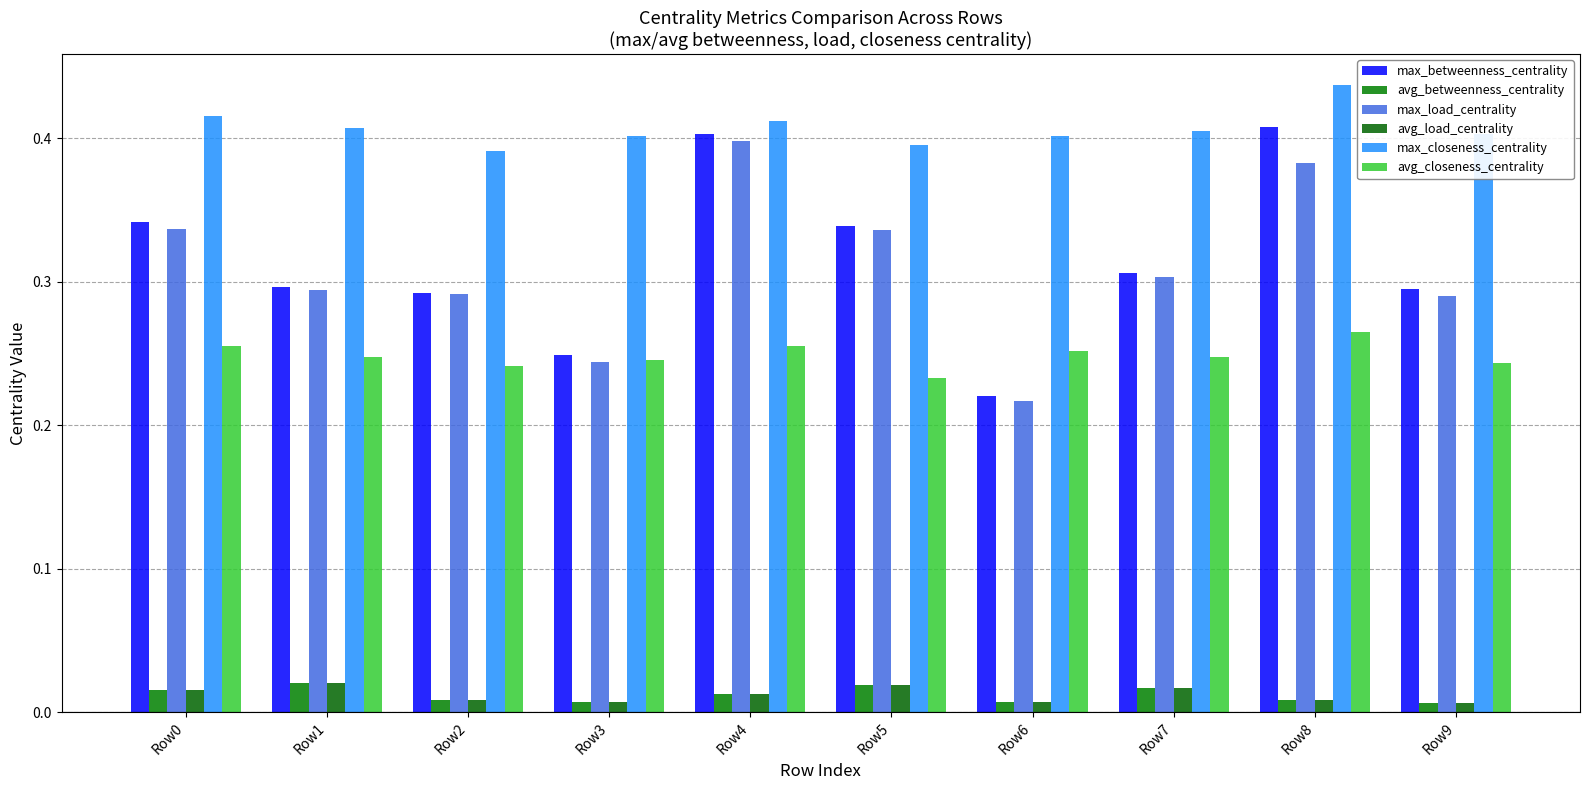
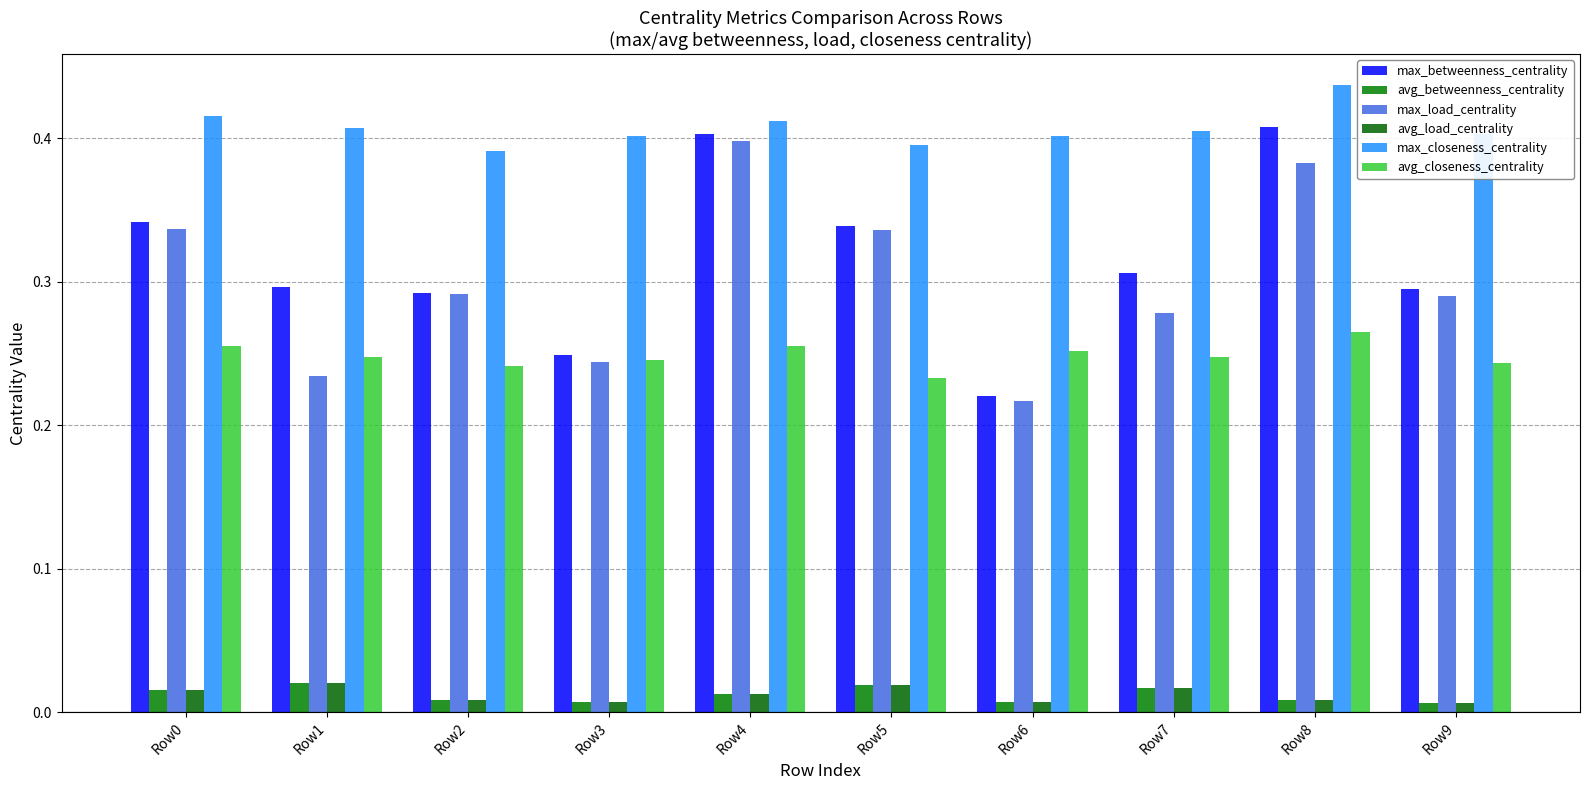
  {
    "max_betweenness_centrality": {
      "Row0": 0.342,
      "Row1": 0.296,
      "Row2": 0.292,
      "Row3": 0.249,
      "Row4": 0.403,
      "Row5": 0.339,
      "Row6": 0.220,
      "Row7": 0.306,
      "Row8": 0.408,
      "Row9": 0.295
    },
    "max_load_centrality": {
      "Row0": 0.337,
-     "Row1": 0.294,
+     "Row1": 0.234,
      "Row2": 0.292,
      "Row3": 0.244,
      "Row4": 0.398,
      "Row5": 0.336,
      "Row6": 0.217,
-     "Row7": 0.303,
+     "Row7": 0.278,
      "Row8": 0.383,
      "Row9": 0.290
    },
    "max_closeness_centrality": {
      "Row0": 0.415,
      "Row1": 0.407,
      "Row2": 0.391,
      "Row3": 0.401,
      "Row4": 0.412,
      "Row5": 0.395,
      "Row6": 0.402,
      "Row7": 0.405,
      "Row8": 0.437
    },
    "avg_closeness_centrality": {
      "Row0": 0.255,
      "Row1": 0.248,
      "Row2": 0.241,
      "Row3": 0.246,
      "Row4": 0.255,
      "Row5": 0.233,
      "Row6": 0.252,
      "Row7": 0.248,
      "Row8": 0.265,
      "Row9": 0.243
    }
  }
